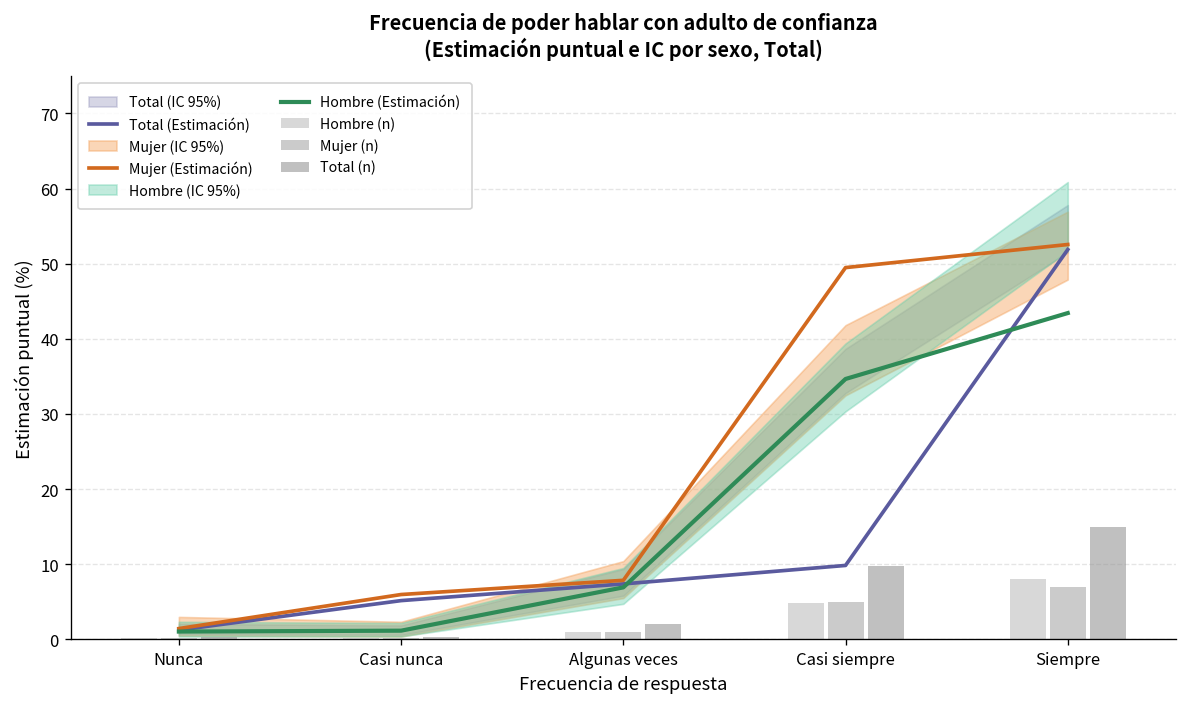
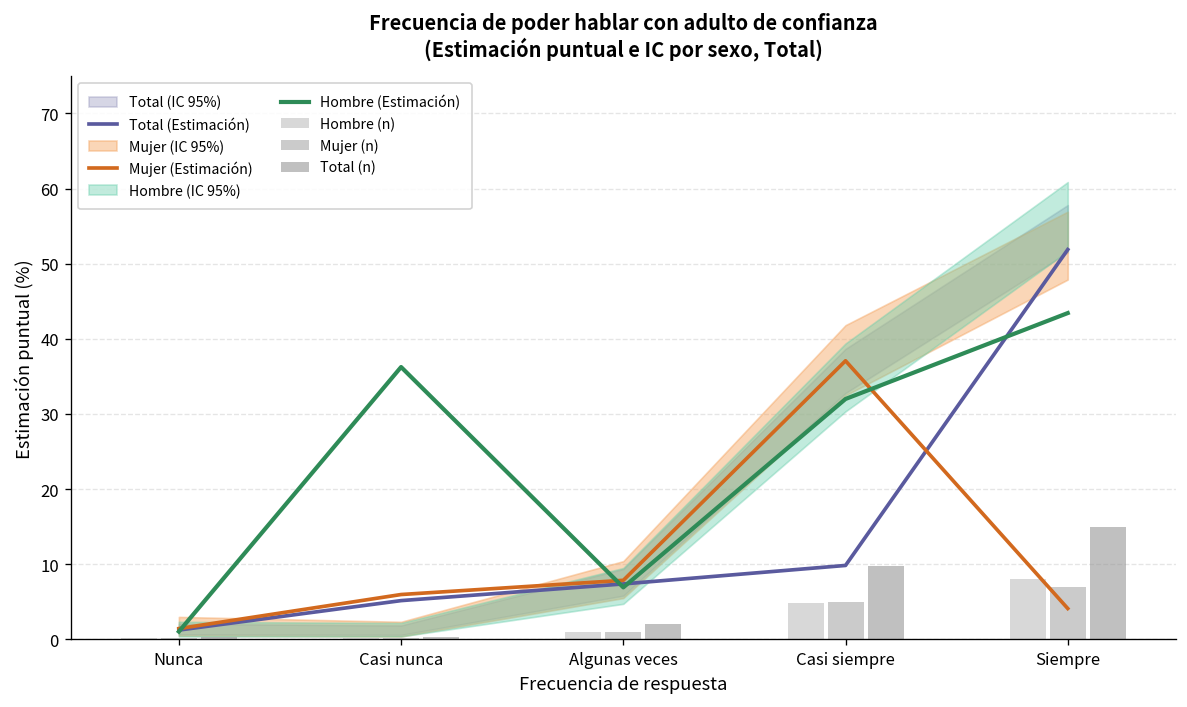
  {
    "Total (Estimación)": {
      "Casi nunca": 5,
      "Algunas veces": 7,
      "Casi siempre": 10,
      "Siempre": 52
    },
    "Mujer (Estimación)": {
      "Casi nunca": 6,
      "Algunas veces": 8,
-     "Casi siempre": 49,
-     "Siempre": 53
+     "Casi siempre": 37,
+     "Siempre": 4
    },
    "Hombre (Estimación)": {
-     "Casi nunca": 1,
+     "Casi nunca": 36,
      "Algunas veces": 7,
-     "Casi siempre": 35,
+     "Casi siempre": 32,
      "Siempre": 43
    }
  }
